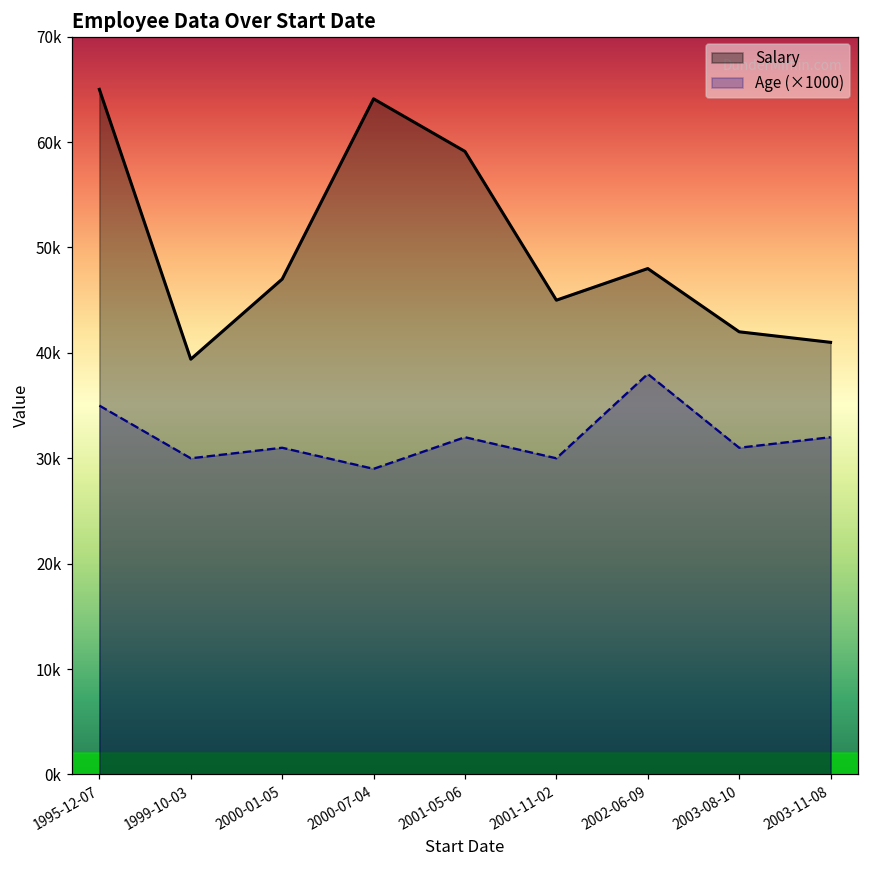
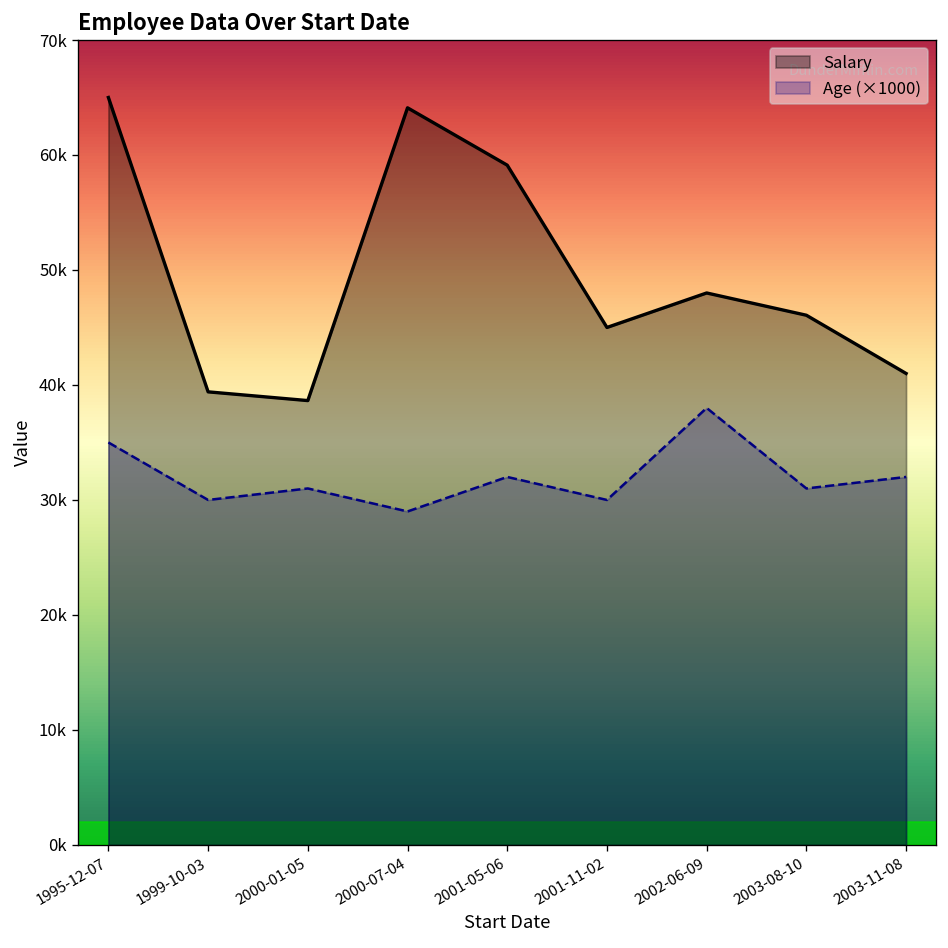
  {
    "Salary": {
      "1995-12-07": 65000,
      "1999-10-03": 39000,
-     "2000-01-05": 47000,
+     "2000-01-05": 39000,
      "2000-07-04": 64000,
      "2001-05-06": 59000,
      "2001-11-02": 45000,
      "2002-06-09": 48000,
-     "2003-08-10": 42000,
+     "2003-08-10": 46000,
      "2003-11-08": 41000
    },
    "Age (×1000)": {
      "1995-12-07": 35000,
      "1999-10-03": 30000,
      "2000-01-05": 31000,
      "2000-07-04": 29000,
      "2001-05-06": 32000,
      "2001-11-02": 30000,
      "2002-06-09": 38000,
      "2003-08-10": 31000,
      "2003-11-08": 32000
    }
  }
